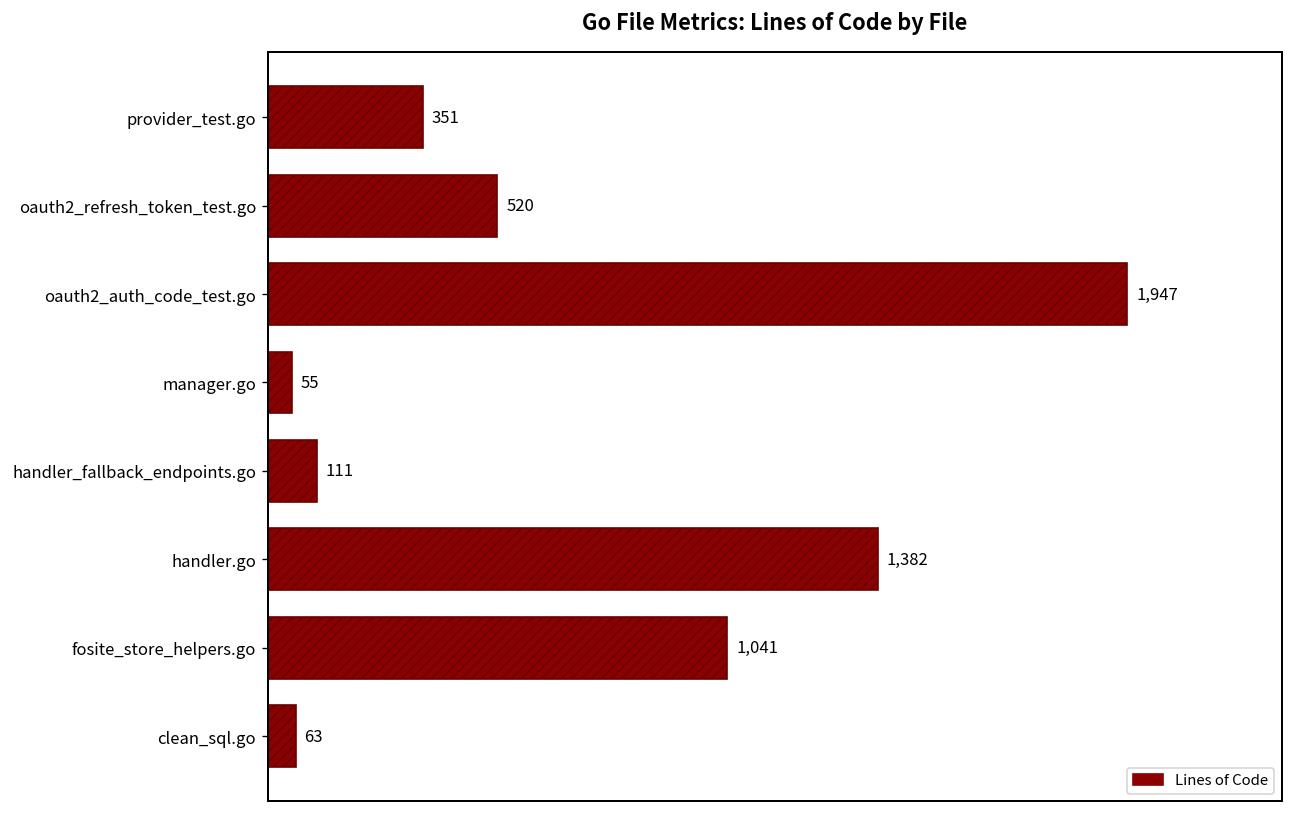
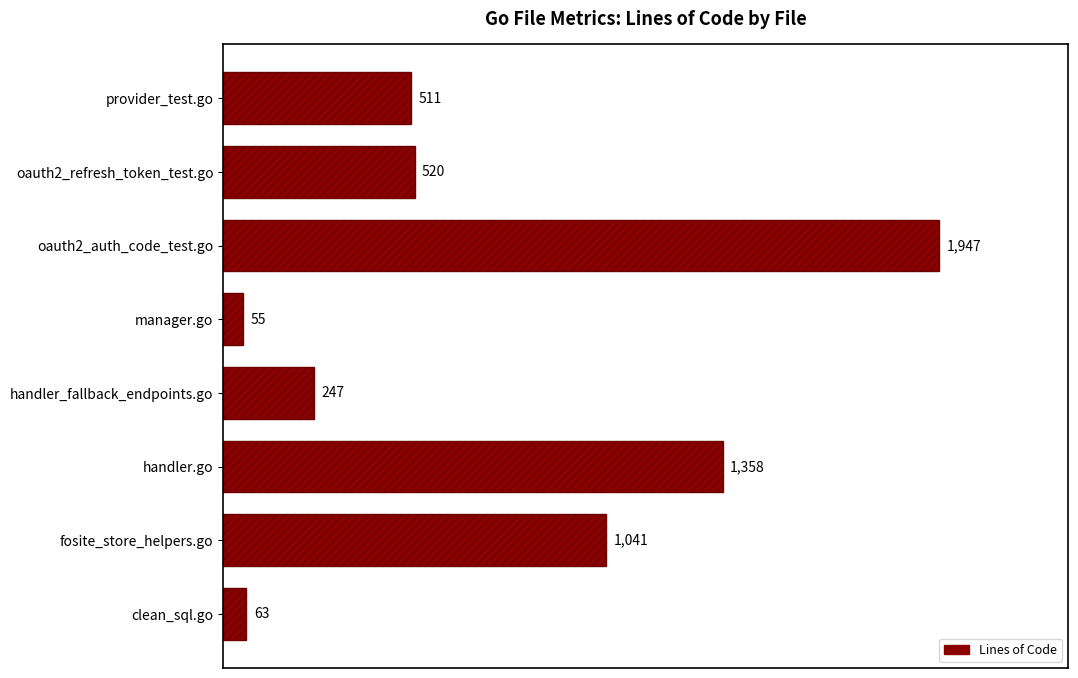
  {
-   "provider_test.go": "351",
+   "provider_test.go": "511",
    "oauth2_refresh_token_test.go": "520",
    "oauth2_auth_code_test.go": "1,947",
    "manager.go": "55",
-   "handler_fallback_endpoints.go": "111",
-   "handler.go": "1,382",
+   "handler_fallback_endpoints.go": "247",
+   "handler.go": "1,358",
    "fosite_store_helpers.go": "1,041",
    "clean_sql.go": "63"
  }
